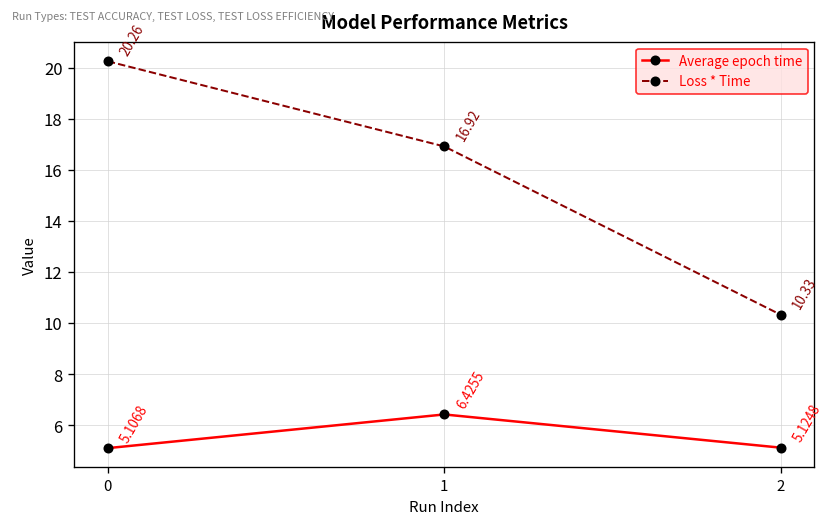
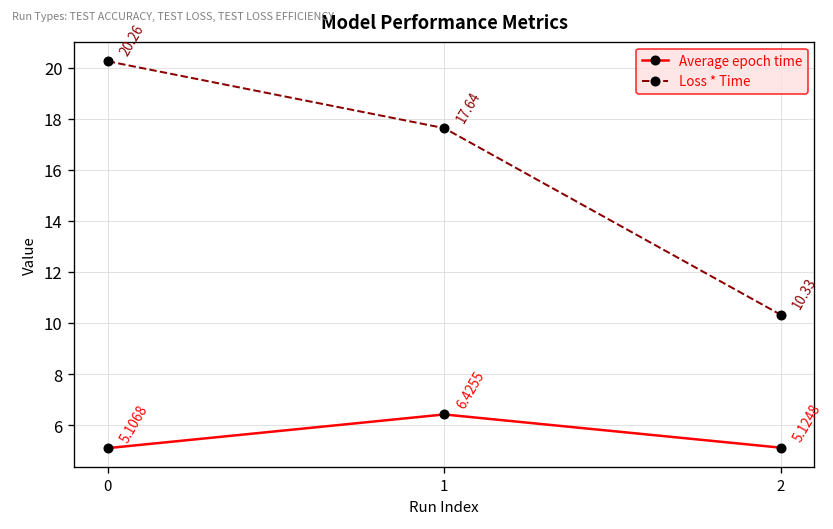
  {
    "Average epoch time": {
      "0": 5.1068,
      "1": 6.4255,
      "2": 5.1248
    },
    "Loss * Time": {
      "0": 20.26,
-     "1": 16.92,
+     "1": 17.64,
      "2": 10.33
    }
  }
